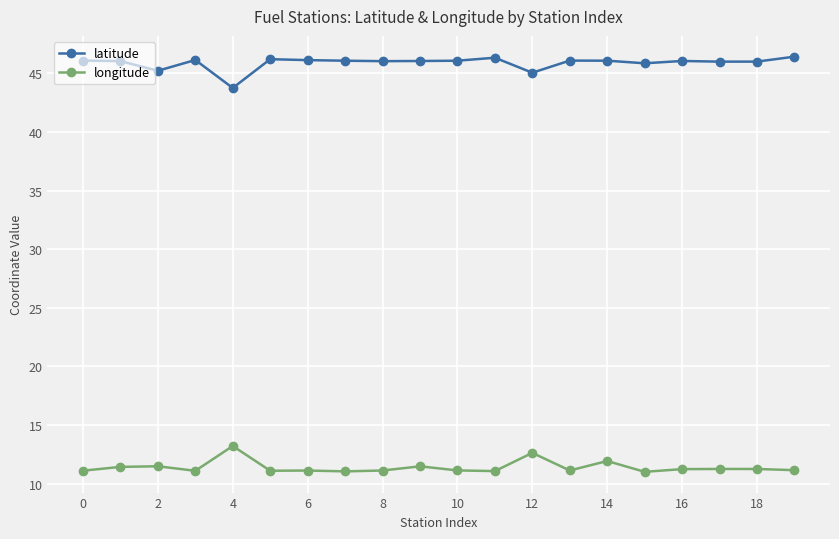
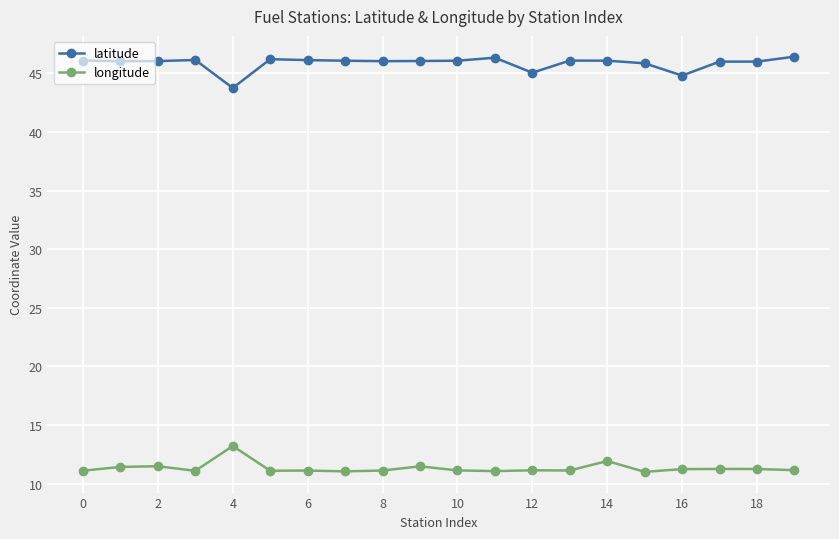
  {
    "latitude": {
-     "2": 45.2,
+     "2": 46.0,
      "4": 43.8,
      "6": 46.1,
      "8": 46.0,
      "10": 46.1,
      "12": 45.1,
      "14": 46.1,
-     "16": 46.1,
+     "16": 44.8,
      "18": 46.0
    },
    "longitude": {
      "0": 11.1,
      "2": 11.5,
      "4": 13.2,
      "6": 11.1,
      "8": 11.1,
      "10": 11.1,
-     "12": 12.6,
+     "12": 11.1,
      "14": 11.9,
      "16": 11.2,
      "18": 11.2
    }
  }
